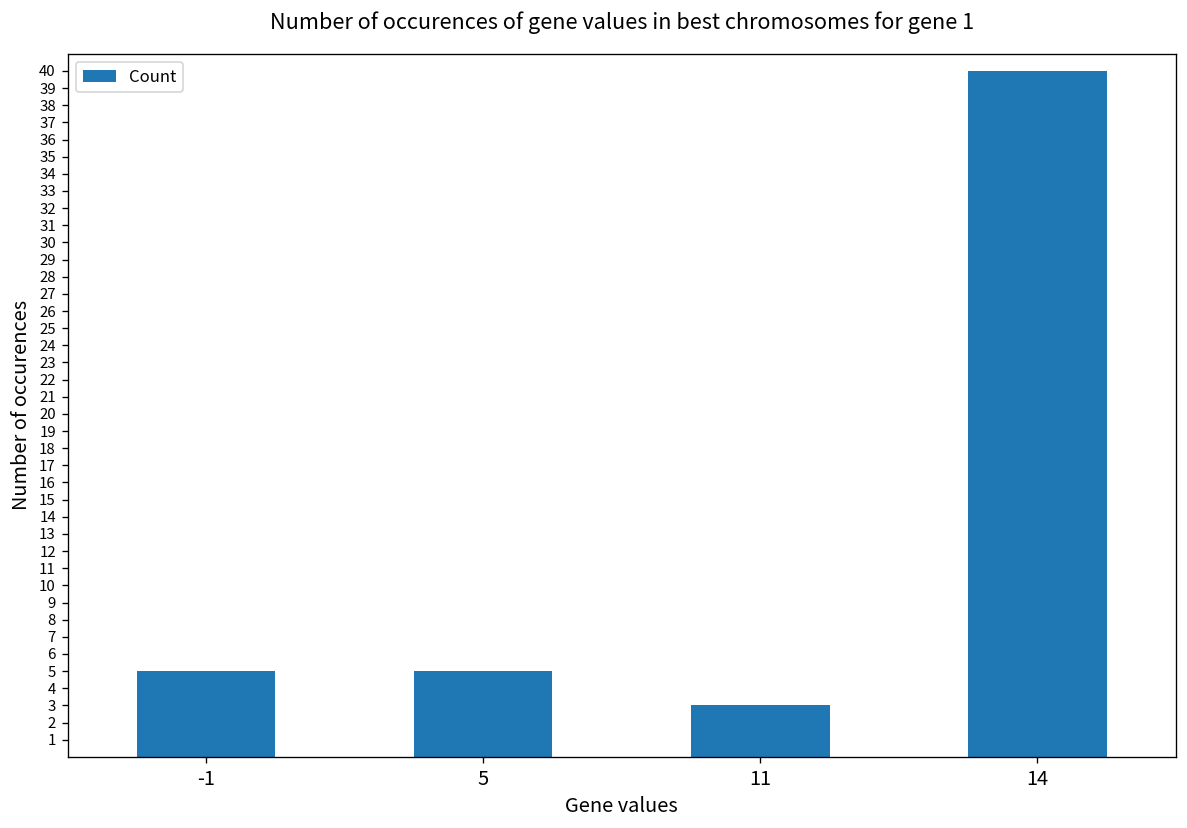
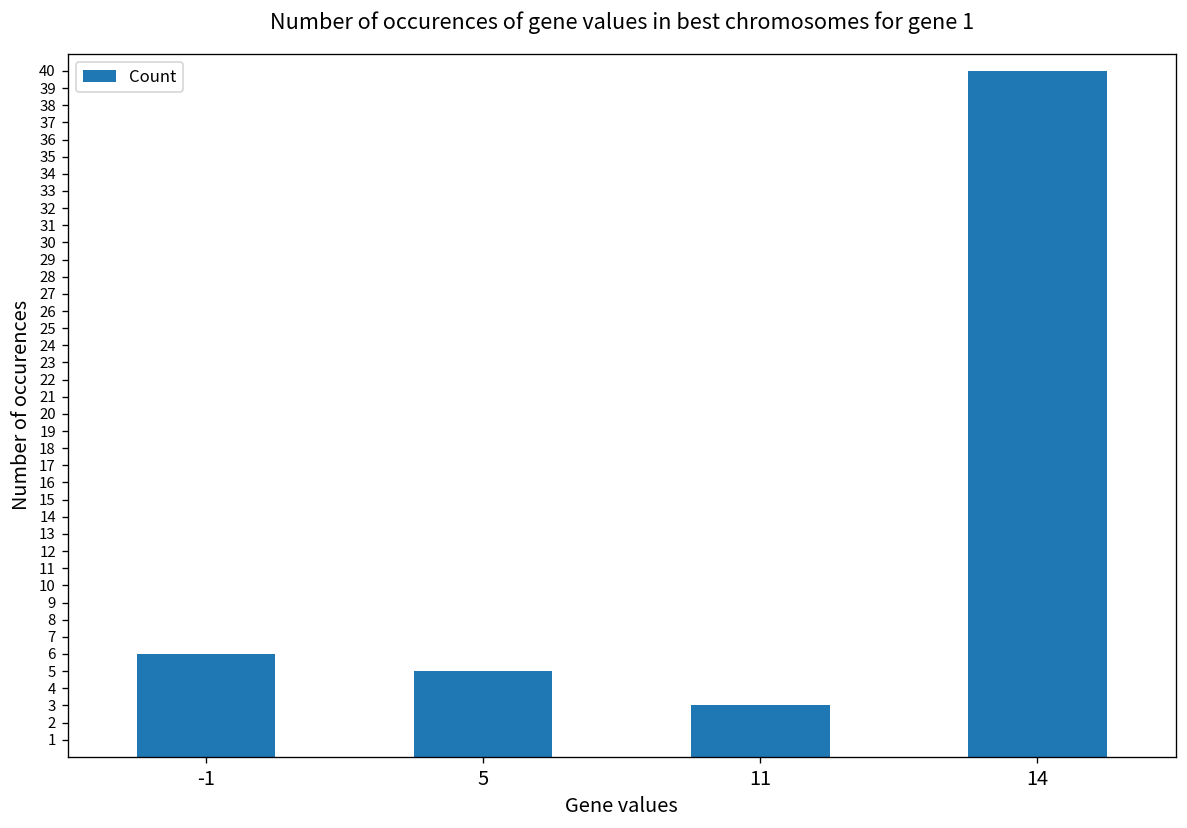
  {
-   "-1": 5,
+   "-1": 6,
    "5": 5,
    "11": 3,
    "14": 40
  }
